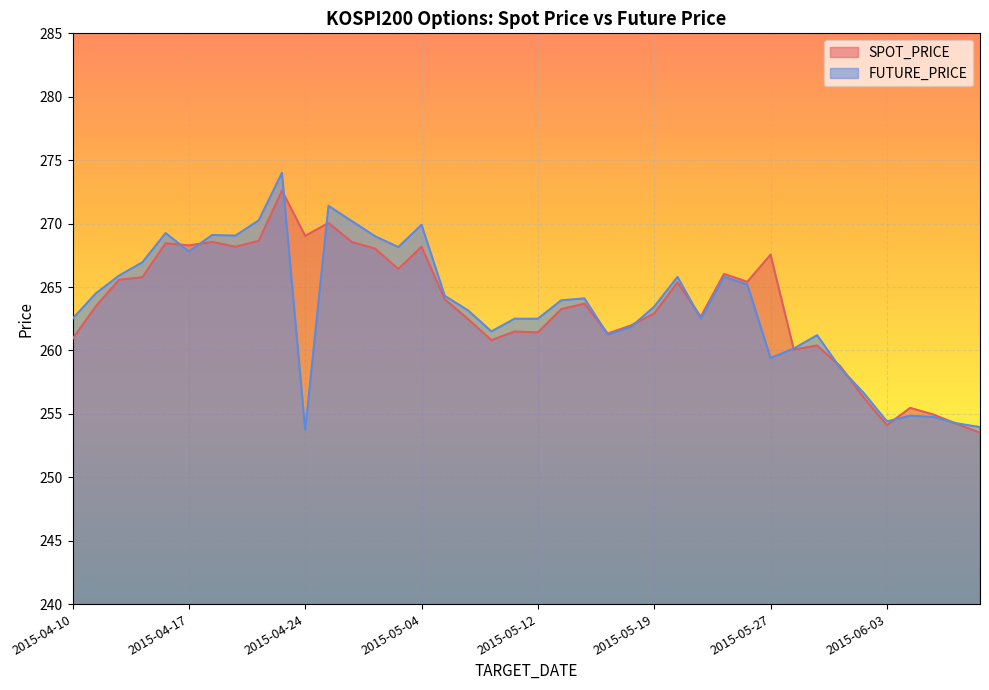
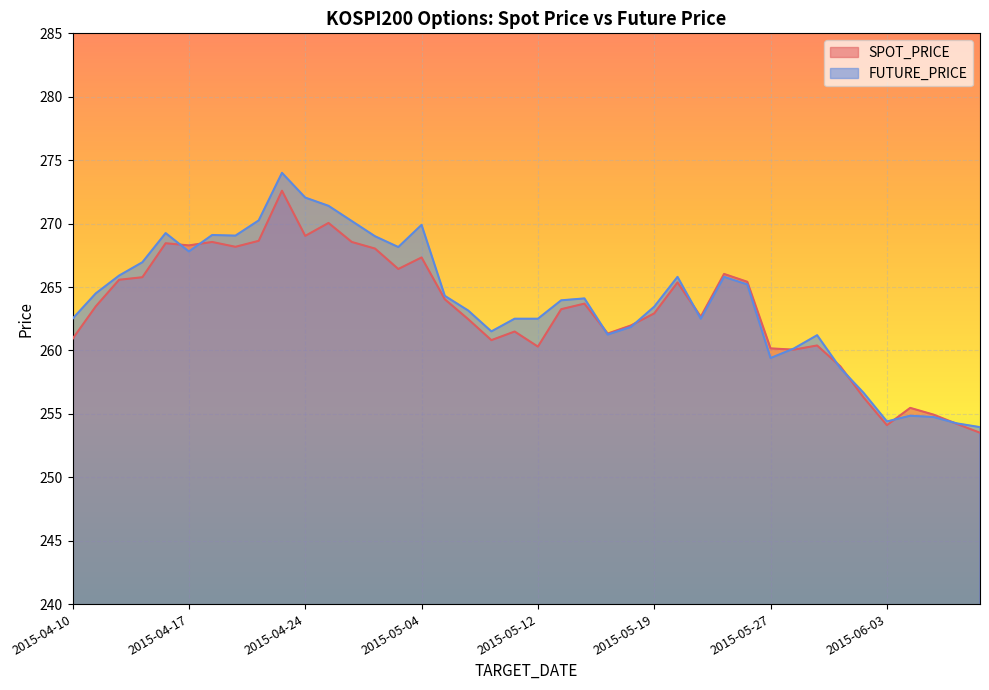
  {
    "SPOT_PRICE": {
      "2015-04-10": 260.9,
      "2015-04-17": 268.3,
      "2015-04-24": 269.0,
-     "2015-05-04": 268.2,
-     "2015-05-12": 261.4,
+     "2015-05-04": 267.3,
+     "2015-05-12": 260.3,
      "2015-05-19": 262.9,
-     "2015-05-27": 267.6,
+     "2015-05-27": 260.2,
      "2015-06-03": 254.1
    },
    "FUTURE_PRICE": {
      "2015-04-10": 262.5,
      "2015-04-17": 267.8,
-     "2015-04-24": 253.7,
+     "2015-04-24": 272.1,
      "2015-05-04": 269.9,
      "2015-05-12": 262.5,
      "2015-05-19": 263.5,
      "2015-05-27": 259.4,
      "2015-06-03": 254.4
    }
  }
